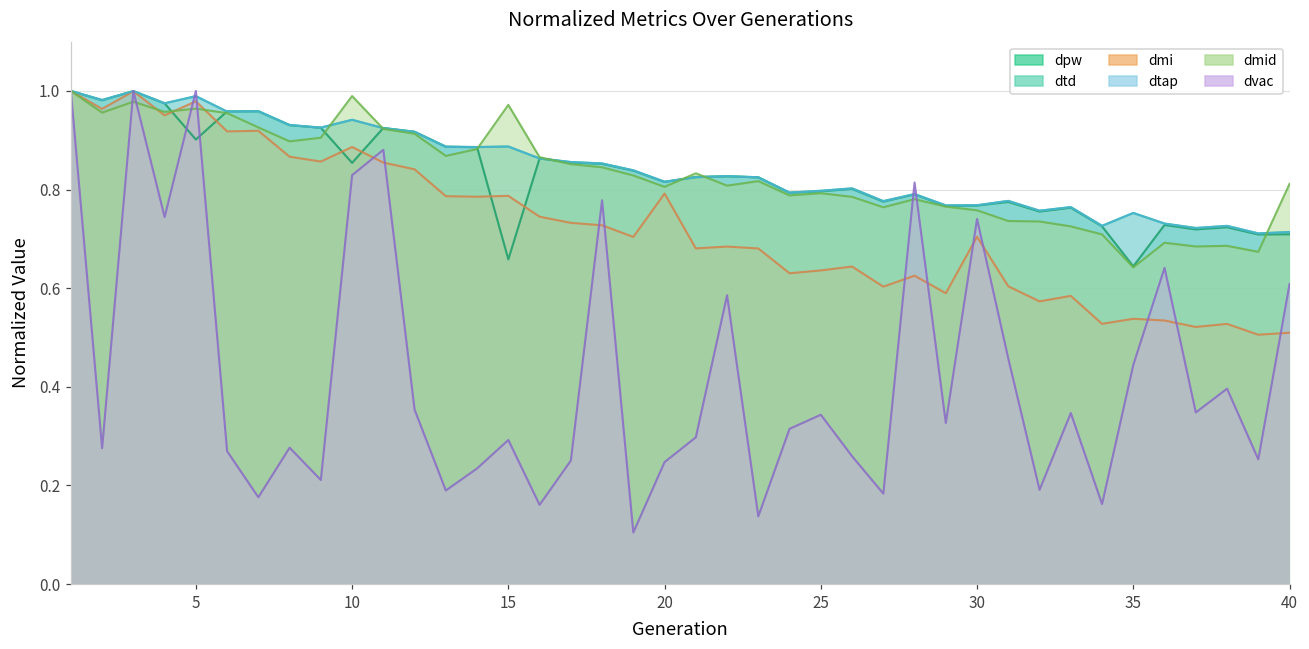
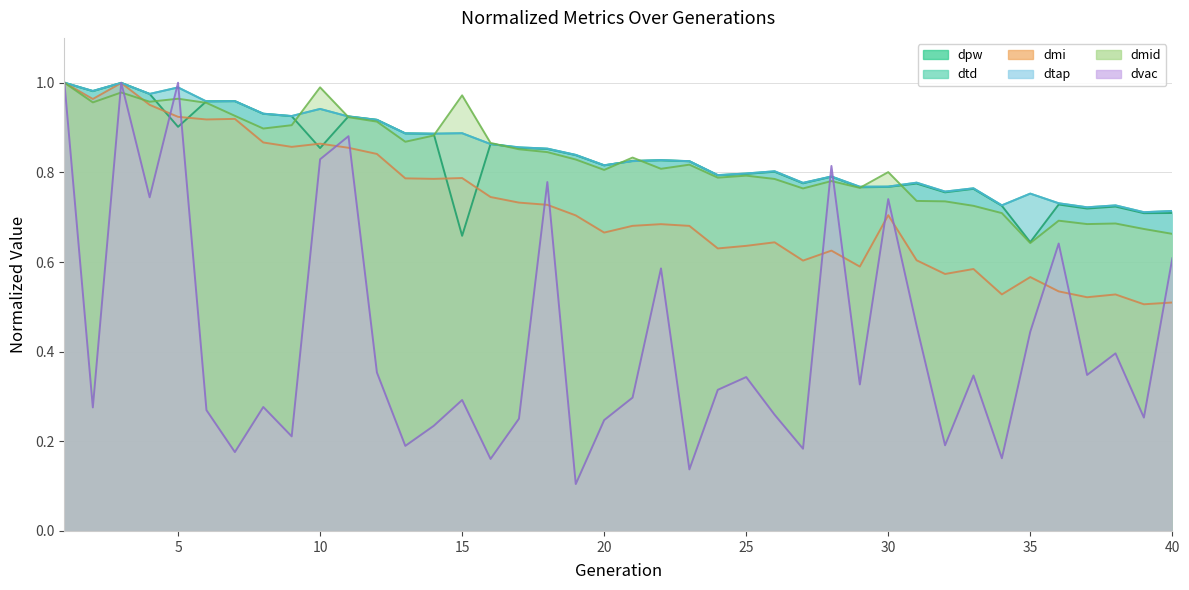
  {
    "dpw": {
      "5": 0.90,
      "10": 0.85,
      "15": 0.66
    },
    "dmi": {
-     "5": 0.98,
-     "10": 0.89,
+     "5": 0.92,
+     "10": 0.86,
      "15": 0.79,
-     "20": 0.79,
+     "20": 0.67,
      "25": 0.64,
      "30": 0.70,
-     "35": 0.54,
+     "35": 0.57,
      "40": 0.51
    },
    "dmid": {
      "5": 0.96,
      "10": 0.99,
      "15": 0.97,
      "20": 0.81,
-     "30": 0.76,
-     "40": 0.81
+     "30": 0.80,
+     "40": 0.66
    }
  }
